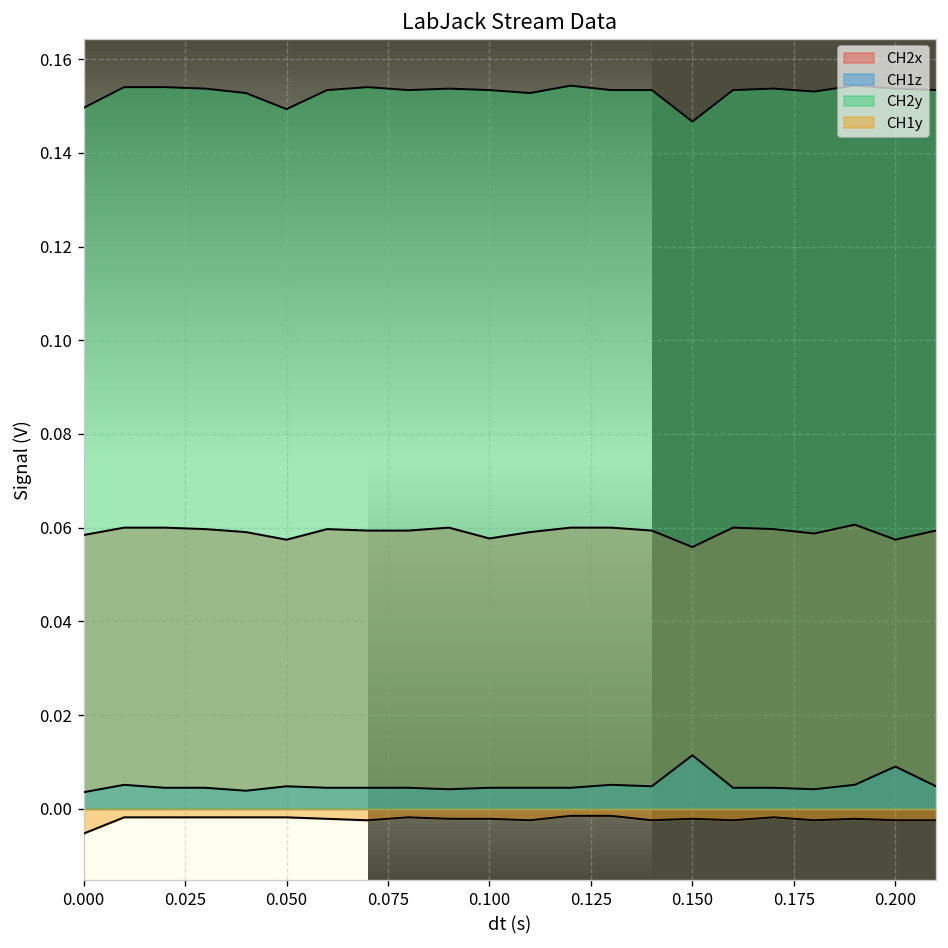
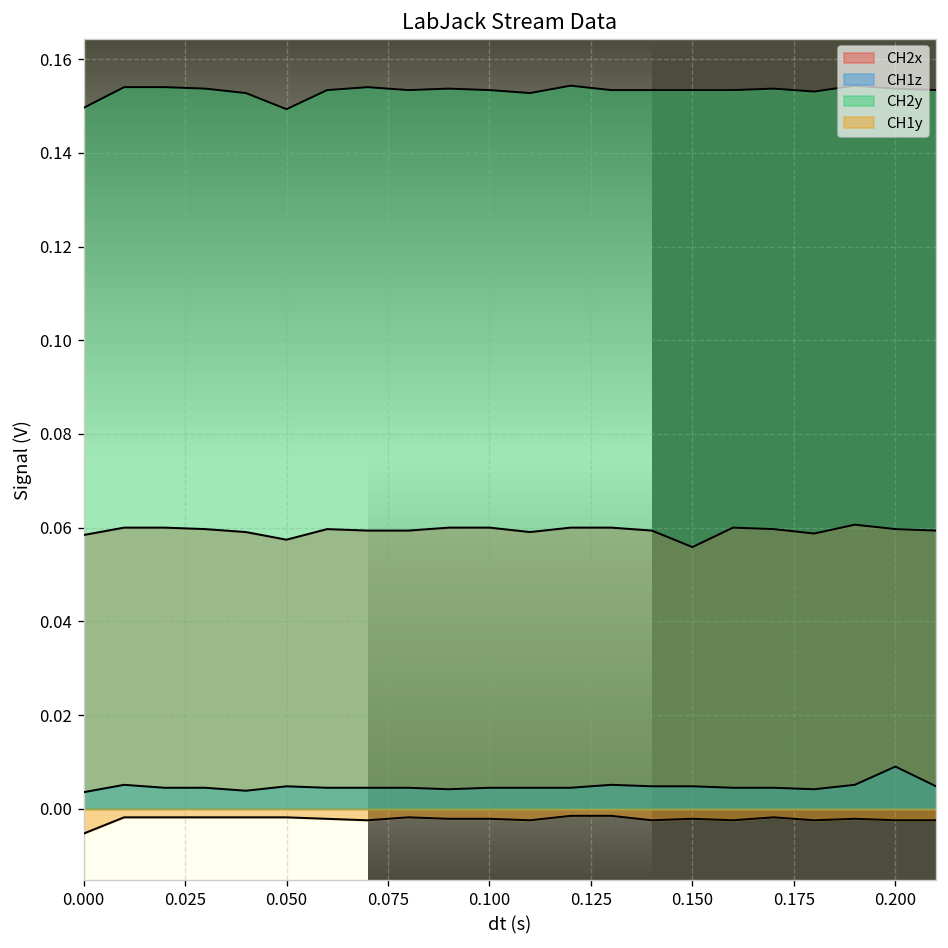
  {
    "CH2x": {
      "0.000": 0.058,
      "0.050": 0.057,
-     "0.100": 0.058,
+     "0.100": 0.060,
      "0.150": 0.056,
-     "0.200": 0.057
+     "0.200": 0.060
    },
    "CH1z": {
      "0.000": 0.004,
      "0.050": 0.005,
      "0.100": 0.005,
-     "0.150": 0.011,
+     "0.150": 0.005,
      "0.200": 0.009
    },
    "CH2y": {
      "0.000": 0.150,
      "0.050": 0.149,
      "0.100": 0.153,
-     "0.150": 0.147
+     "0.150": 0.153
    }
  }
